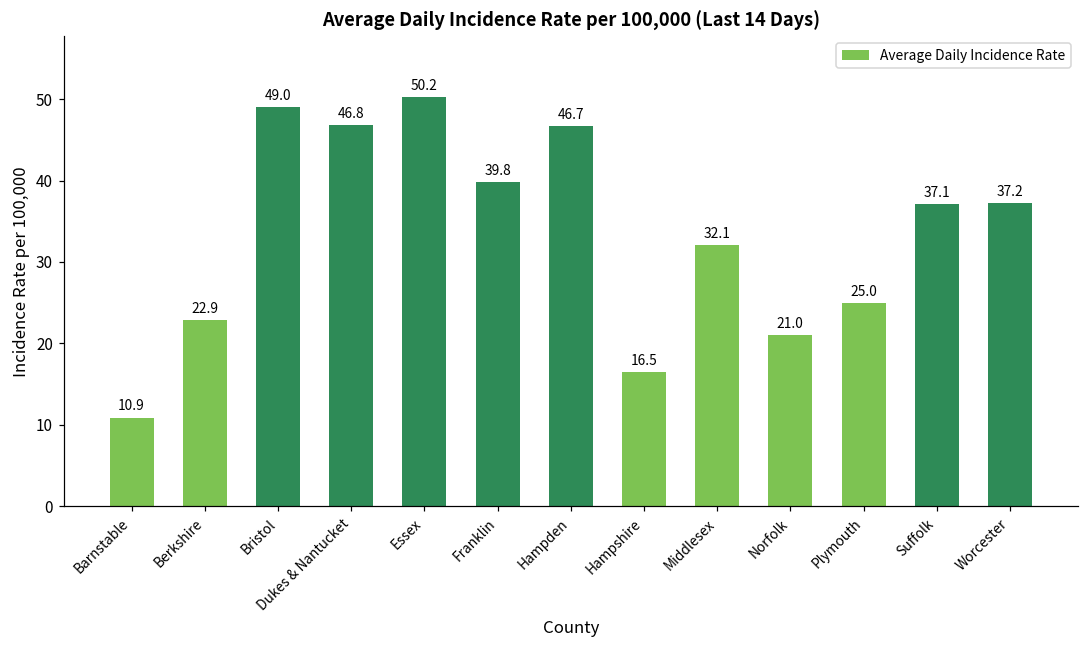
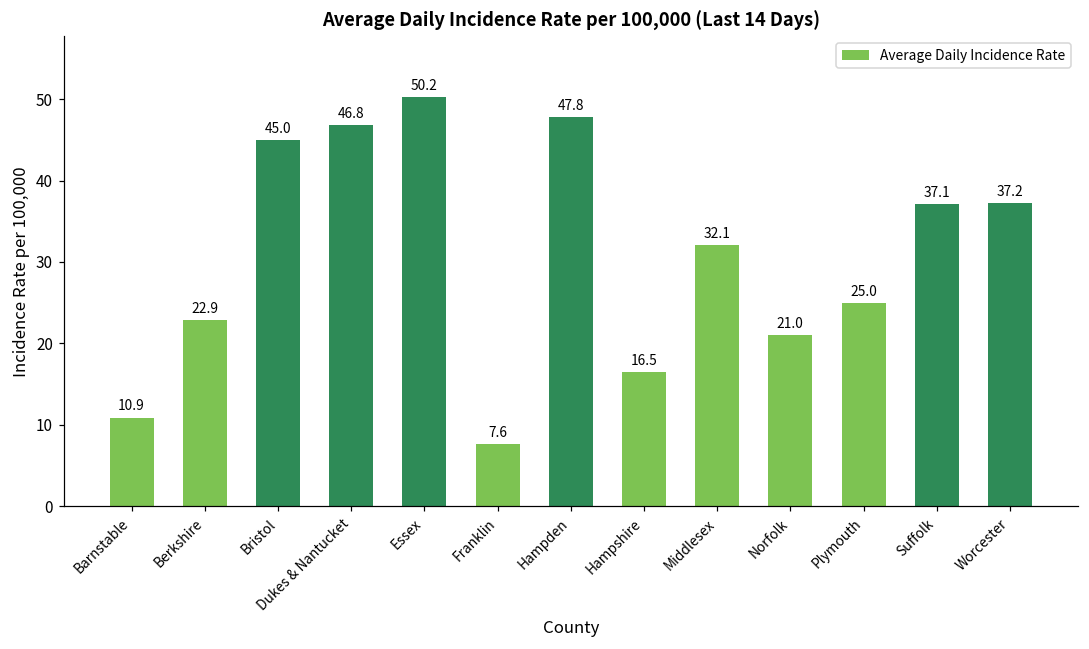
  {
    "Barnstable": 10.9,
    "Berkshire": 22.9,
-   "Bristol": 49.0,
+   "Bristol": 45.0,
    "Dukes & Nantucket": 46.8,
    "Essex": 50.2,
-   "Franklin": 39.8,
-   "Hampden": 46.7,
+   "Franklin": 7.6,
+   "Hampden": 47.8,
    "Hampshire": 16.5,
    "Middlesex": 32.1,
    "Norfolk": 21.0,
    "Plymouth": 25.0,
    "Suffolk": 37.1,
    "Worcester": 37.2
  }
